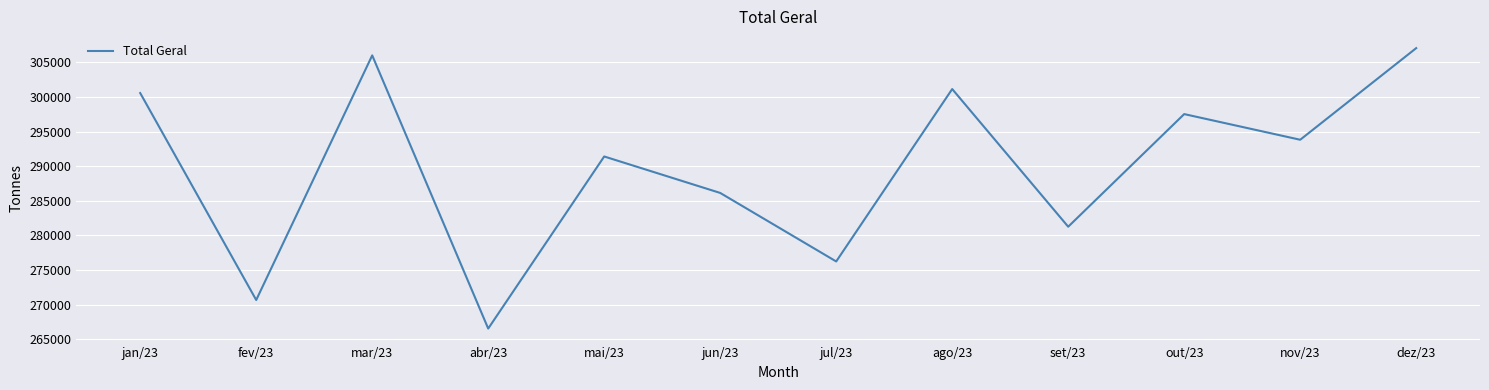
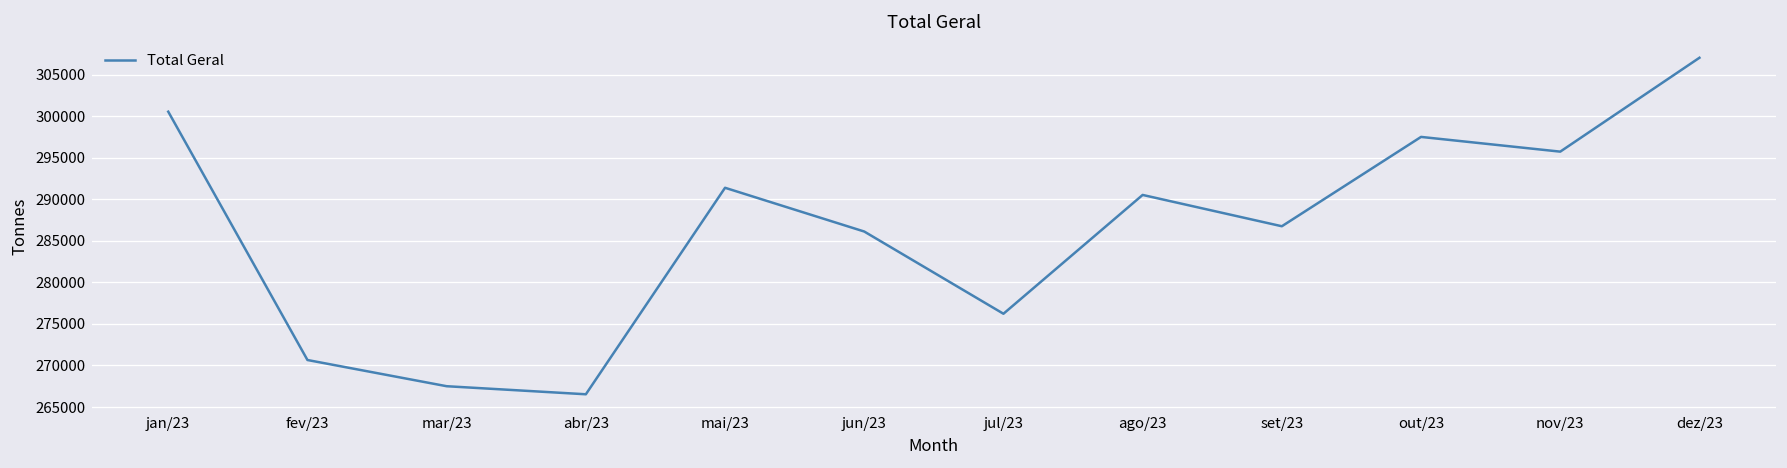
  {
    "jan/23": 301000,
    "fev/23": 271000,
-   "mar/23": 306000,
+   "mar/23": 268000,
    "abr/23": 267000,
    "mai/23": 291000,
    "jun/23": 286000,
    "jul/23": 276000,
-   "ago/23": 301000,
-   "set/23": 281000,
+   "ago/23": 291000,
+   "set/23": 287000,
    "out/23": 298000,
-   "nov/23": 294000,
+   "nov/23": 296000,
    "dez/23": 307000
  }
